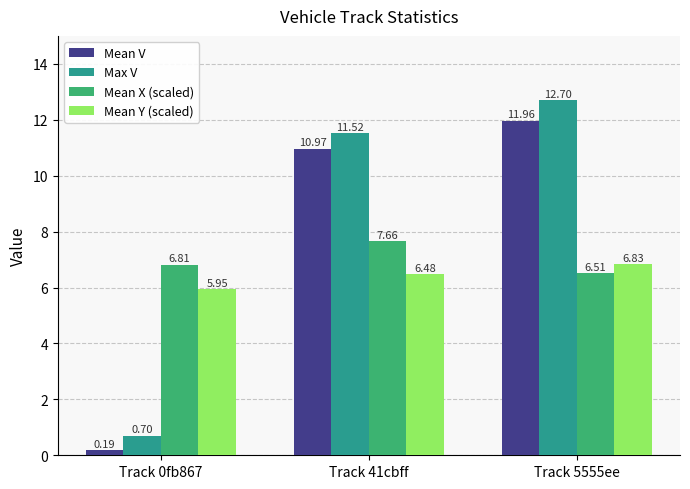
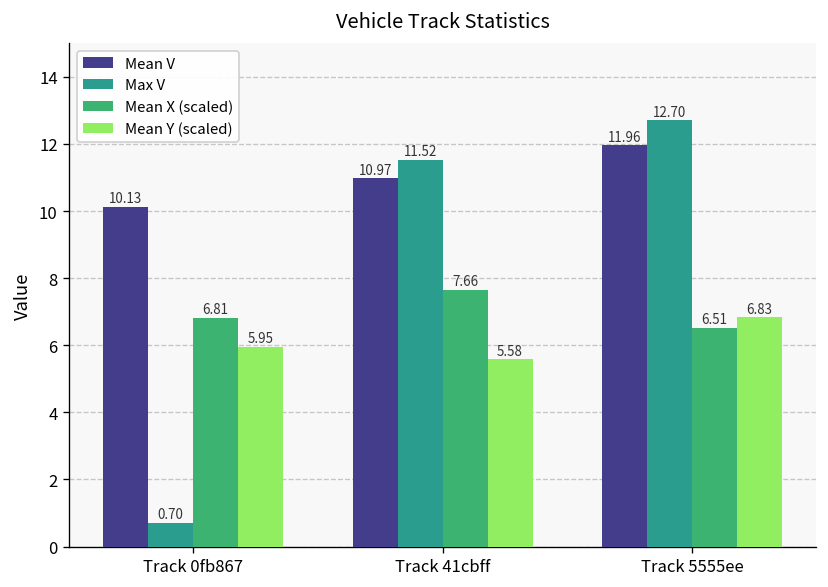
  {
    "Mean V": {
-     "Track 0fb867": 0.19,
+     "Track 0fb867": 10.13,
      "Track 41cbff": 10.97,
      "Track 5555ee": 11.96
    },
    "Mean Y (scaled)": {
      "Track 0fb867": 5.95,
-     "Track 41cbff": 6.48,
+     "Track 41cbff": 5.58,
      "Track 5555ee": 6.83
    }
  }
